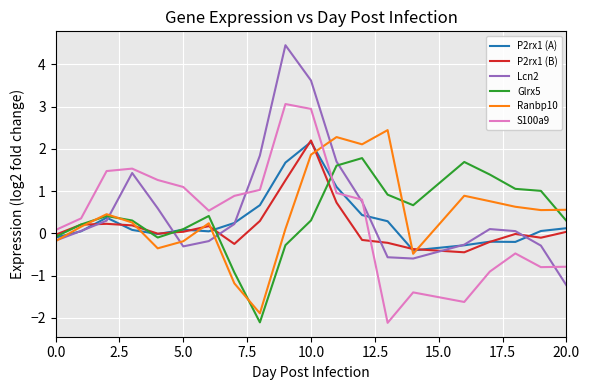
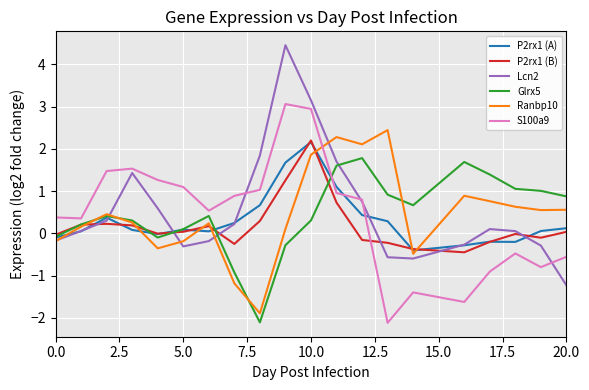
  {
    "P2rx1 (A)": {
      "20.0": 0.1
    },
    "P2rx1 (B)": {
      "20.0": 0.0
    },
    "Lcn2": {
      "5.0": -0.3,
-     "10.0": 3.6,
+     "10.0": 3.1,
      "20.0": -1.2
    },
    "Glrx5": {
      "10.0": 0.3,
-     "20.0": 0.3
+     "20.0": 0.9
    },
    "Ranbp10": {
      "5.0": -0.2,
      "10.0": 1.9,
      "20.0": 0.6
    },
    "S100a9": {
-     "0.0": 0.1,
+     "0.0": 0.4,
      "5.0": 1.1,
      "10.0": 2.9,
-     "20.0": -0.8
+     "20.0": -0.6
    }
  }
